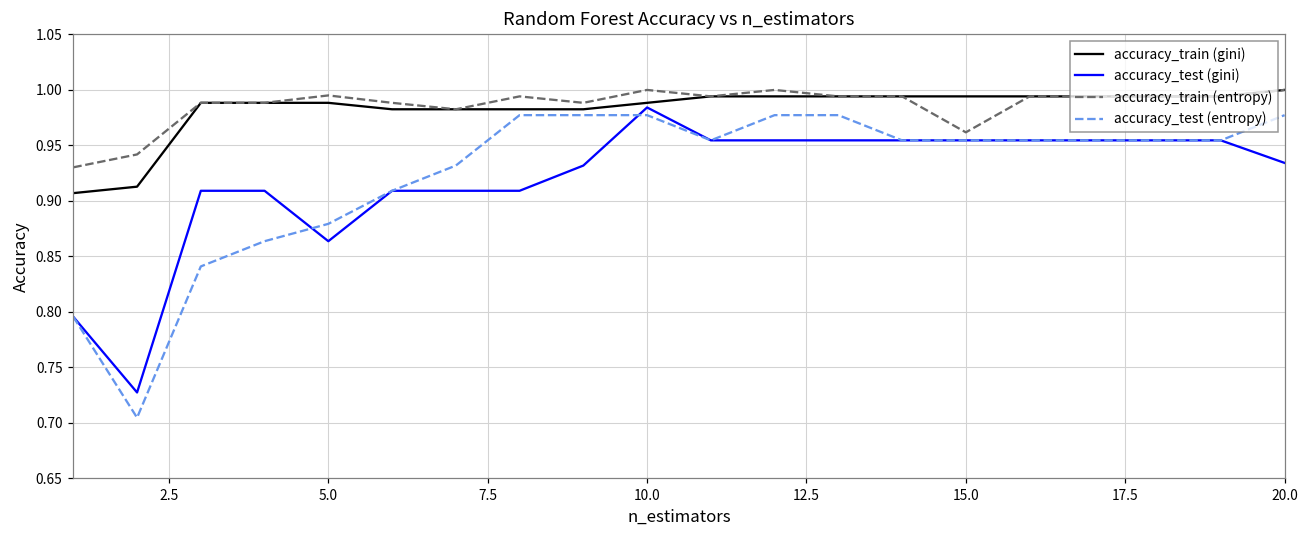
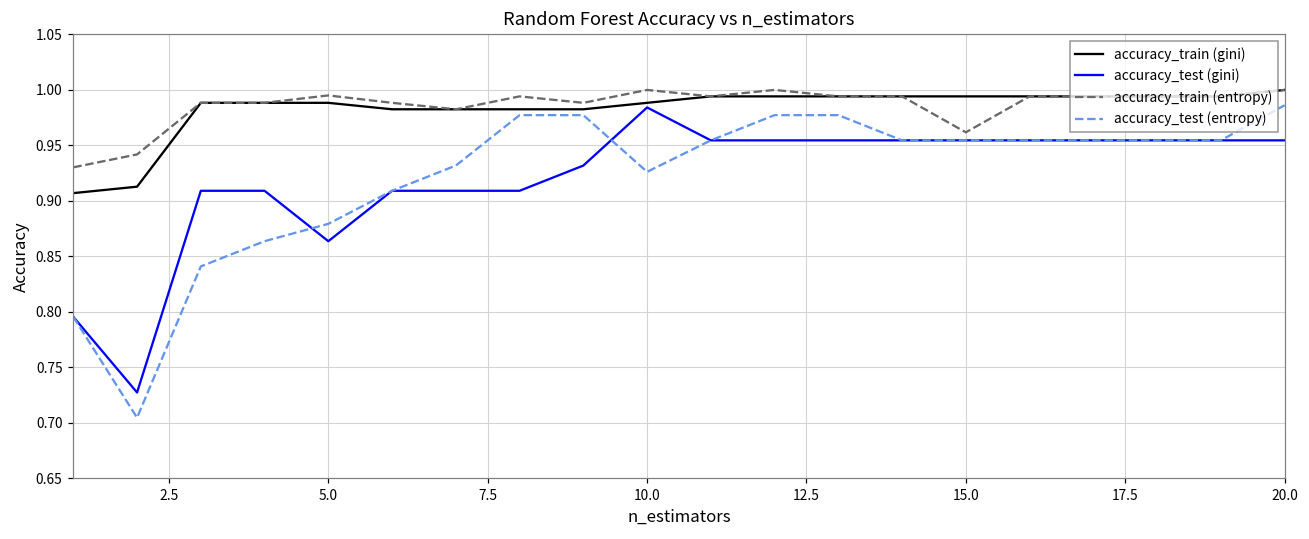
  {
    "accuracy_train (gini)": {
      "5.0": 0.988,
      "10.0": 0.988,
      "15.0": 0.994
    },
    "accuracy_test (gini)": {
      "5.0": 0.864,
      "10.0": 0.984,
-     "20.0": 0.934
+     "20.0": 0.955
    },
    "accuracy_train (entropy)": {
      "5.0": 0.995,
      "10.0": 1.000,
      "15.0": 0.962
    },
    "accuracy_test (entropy)": {
      "5.0": 0.879,
-     "10.0": 0.977,
-     "20.0": 0.977
+     "10.0": 0.926,
+     "20.0": 0.986
    }
  }
